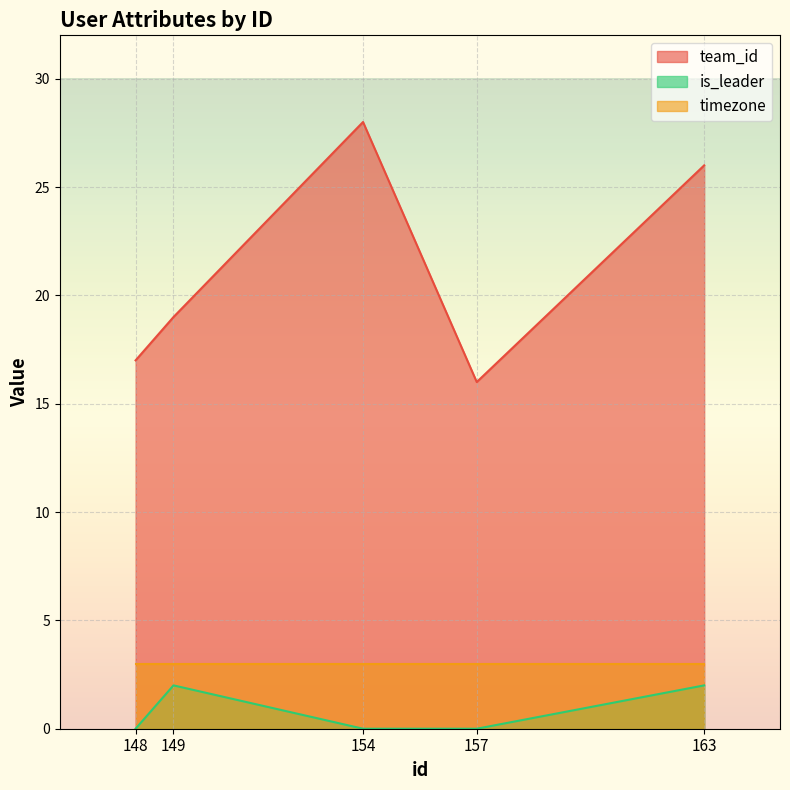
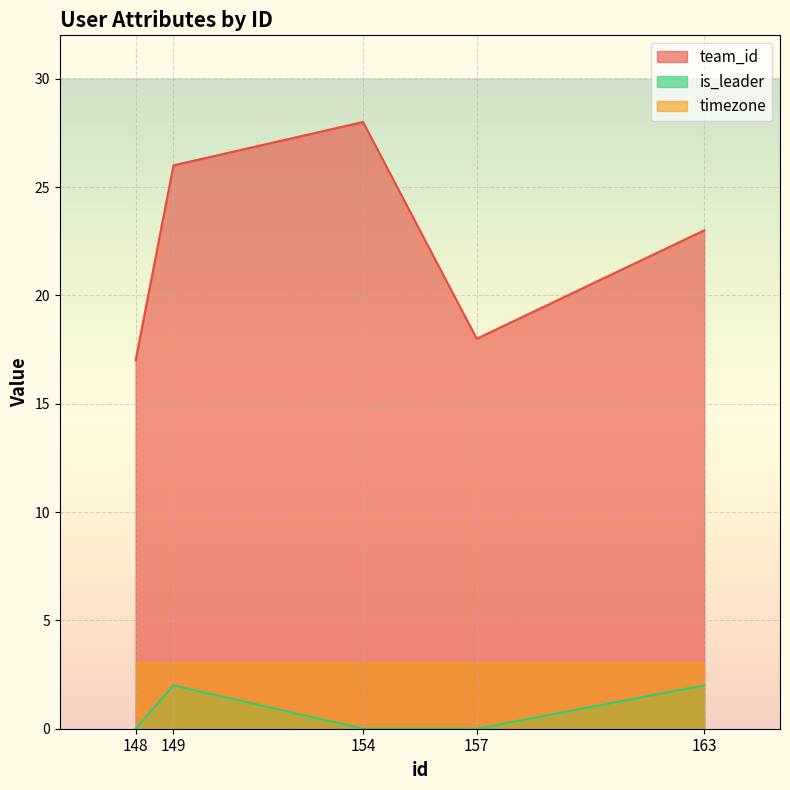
  {
    "team_id": {
      "148": 17,
-     "149": 19,
+     "149": 26,
      "154": 28,
-     "157": 16,
-     "163": 26
+     "157": 18,
+     "163": 23
    },
    "is_leader": {
      "148": 0,
      "149": 2,
      "154": 0,
      "157": 0,
      "163": 2
    },
    "timezone": {
      "148": 3,
      "149": 3,
      "154": 3,
      "157": 3,
      "163": 3
    }
  }
